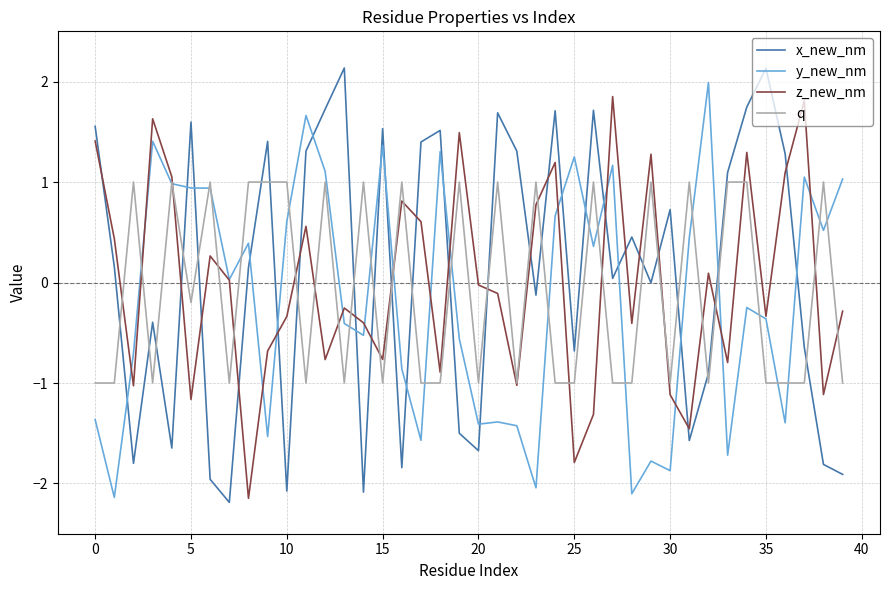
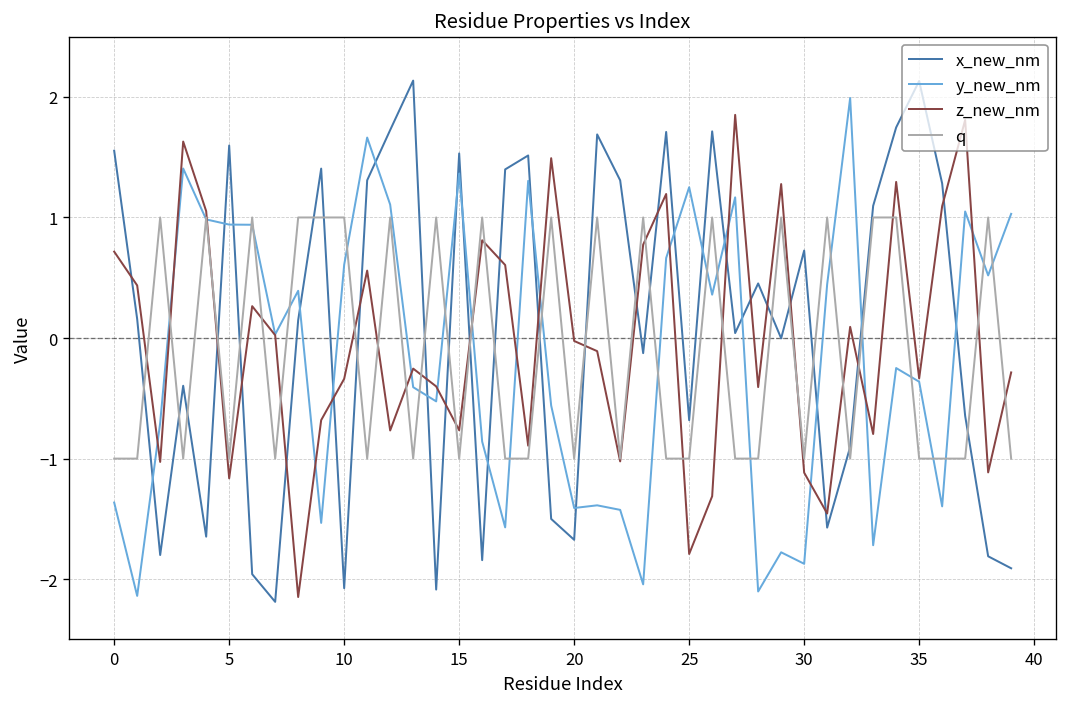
  {
    "x_new_nm": {
      "0": 1.55,
      "5": 1.60,
      "10": -2.07,
      "15": 1.53,
      "20": -1.67,
      "25": -0.68,
      "30": 0.73
    },
    "y_new_nm": {
      "0": -1.36,
      "5": 0.94,
      "10": 0.61,
      "15": 1.36,
      "20": -1.41,
      "25": 1.25,
      "30": -1.87,
      "35": -0.36
    },
    "z_new_nm": {
-     "0": 1.41,
+     "0": 0.72,
      "5": -1.16,
      "10": -0.34,
      "15": -0.76,
      "20": -0.02,
      "25": -1.79,
      "30": -1.12,
      "35": -0.34
    },
    "q": {
      "0": -1.0,
-     "5": -0.2,
+     "5": -1.0,
      "10": 1.0,
      "15": -1.0,
      "20": -1.0,
      "25": -1.0,
      "30": -1.0,
      "35": -1.0
    }
  }
